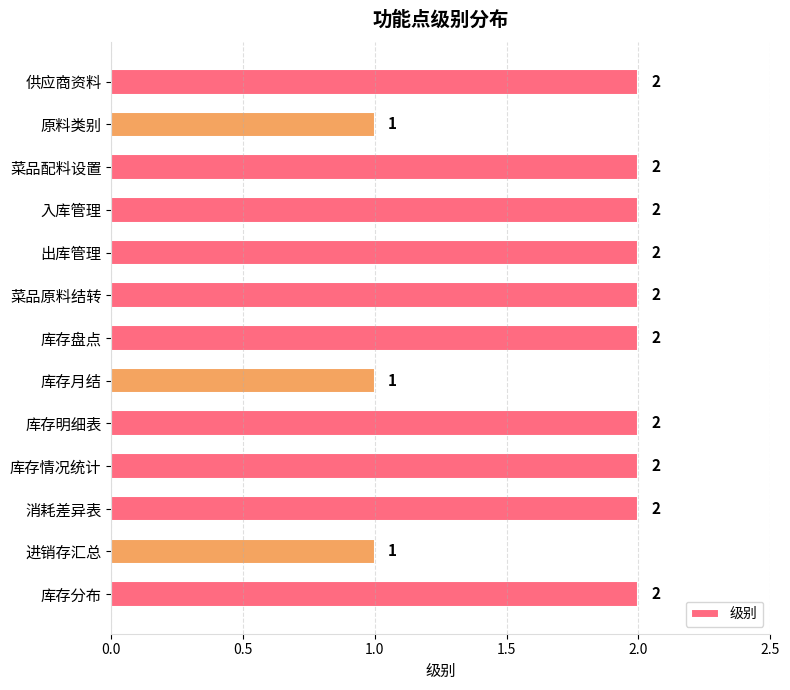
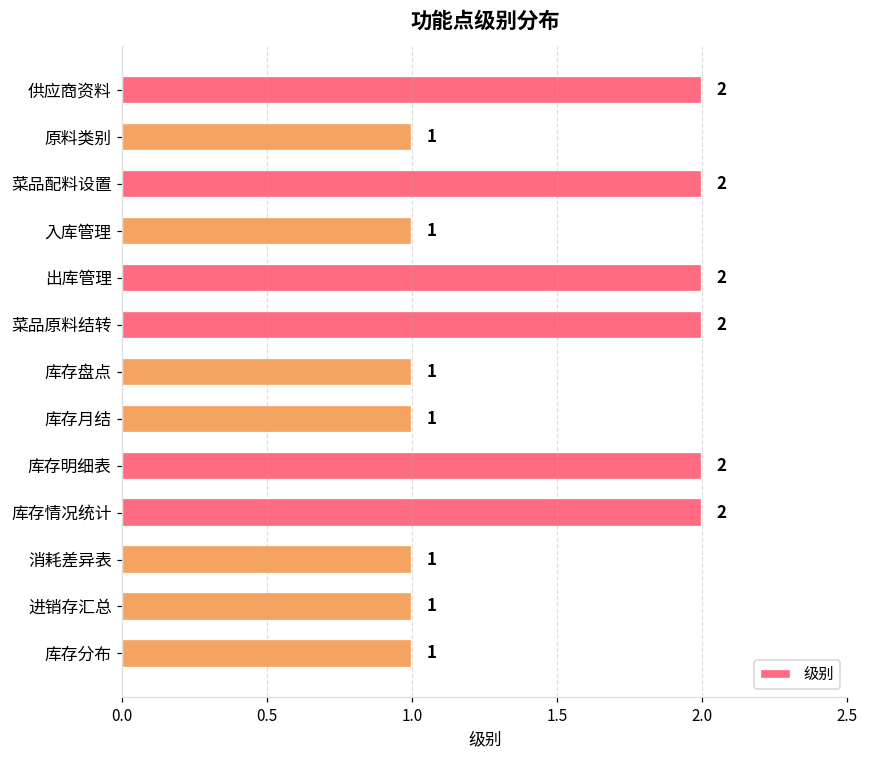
  {
    "供应商资料": 2,
    "原料类别": 1,
    "菜品配料设置": 2,
-   "入库管理": 2,
+   "入库管理": 1,
    "出库管理": 2,
    "菜品原料结转": 2,
-   "库存盘点": 2,
+   "库存盘点": 1,
    "库存月结": 1,
    "库存明细表": 2,
    "库存情况统计": 2,
-   "消耗差异表": 2,
+   "消耗差异表": 1,
    "进销存汇总": 1,
-   "库存分布": 2
+   "库存分布": 1
  }
